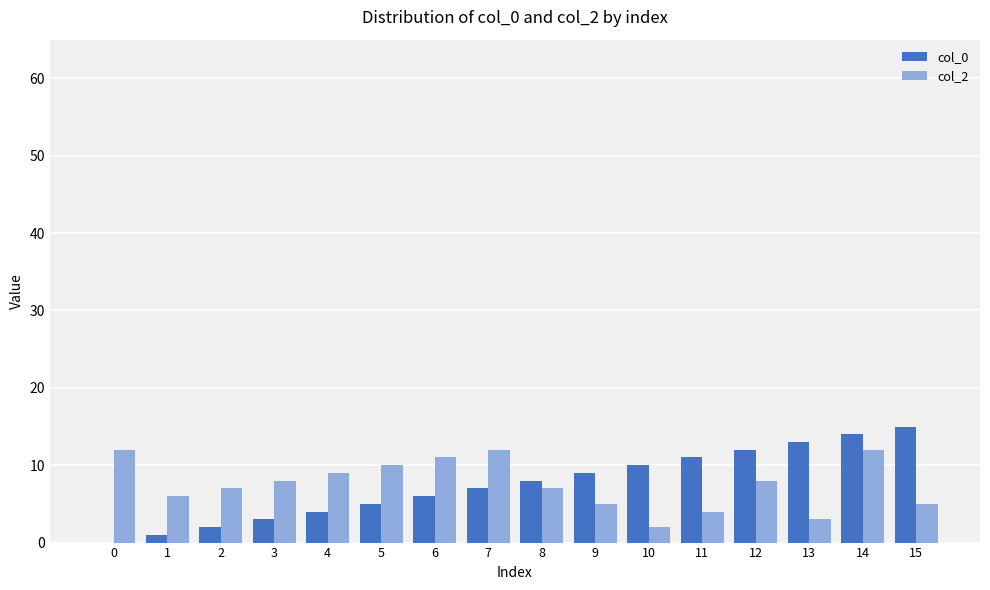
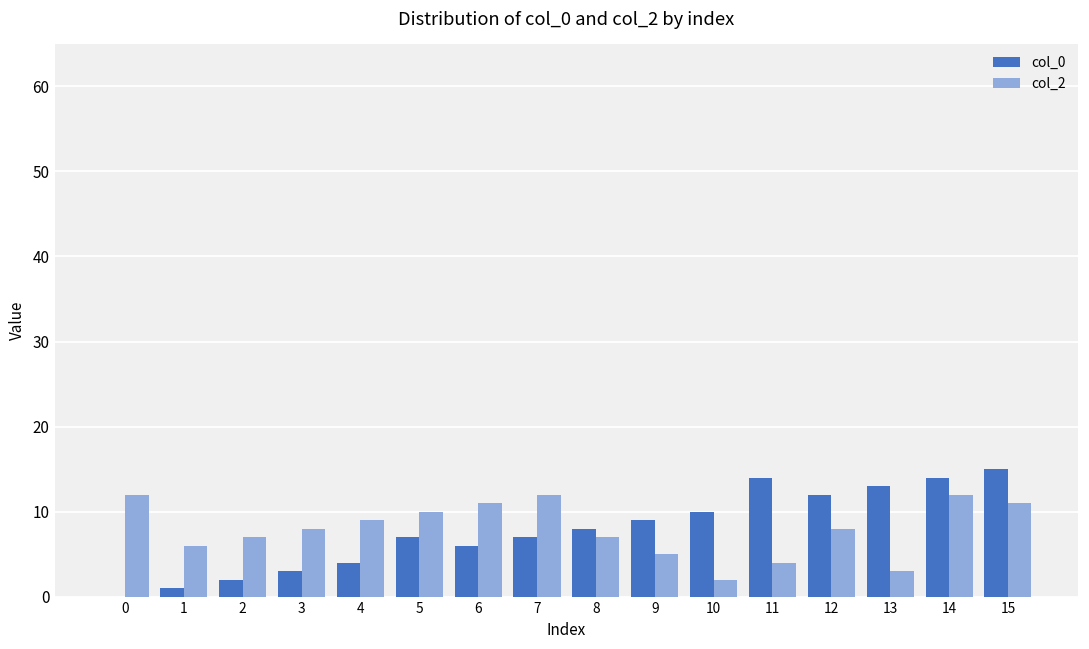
  {
    "col_0": {
      "0": 0,
      "1": 1,
      "2": 2,
      "3": 3,
      "4": 4,
-     "5": 5,
+     "5": 7,
      "6": 6,
      "7": 7,
      "8": 8,
      "9": 9,
      "10": 10,
-     "11": 11,
+     "11": 14,
      "12": 12,
      "13": 13,
      "14": 14,
      "15": 15
    },
    "col_2": {
      "0": 12,
      "1": 6,
      "2": 7,
      "3": 8,
      "4": 9,
      "5": 10,
      "6": 11,
      "7": 12,
      "8": 7,
      "9": 5,
      "10": 2,
      "11": 4,
      "12": 8,
      "13": 3,
      "14": 12,
-     "15": 5
+     "15": 11
    }
  }
